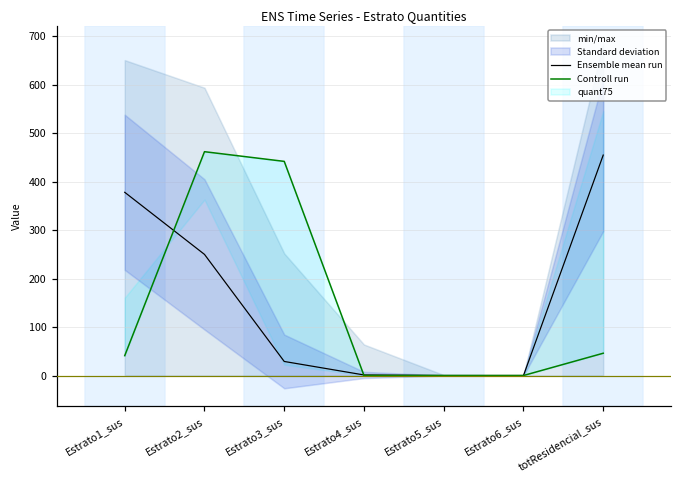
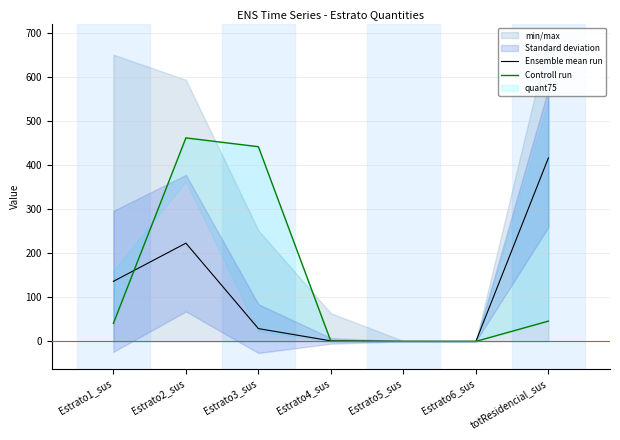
  {
    "Ensemble mean run": {
-     "Estrato1_sus": 380,
-     "Estrato2_sus": 250,
+     "Estrato1_sus": 140,
+     "Estrato2_sus": 220,
      "Estrato3_sus": 30,
-     "totResidencial_sus": 450
+     "totResidencial_sus": 420
    },
    "Controll run": {
      "Estrato1_sus": 40,
      "totResidencial_sus": 50
    }
  }
